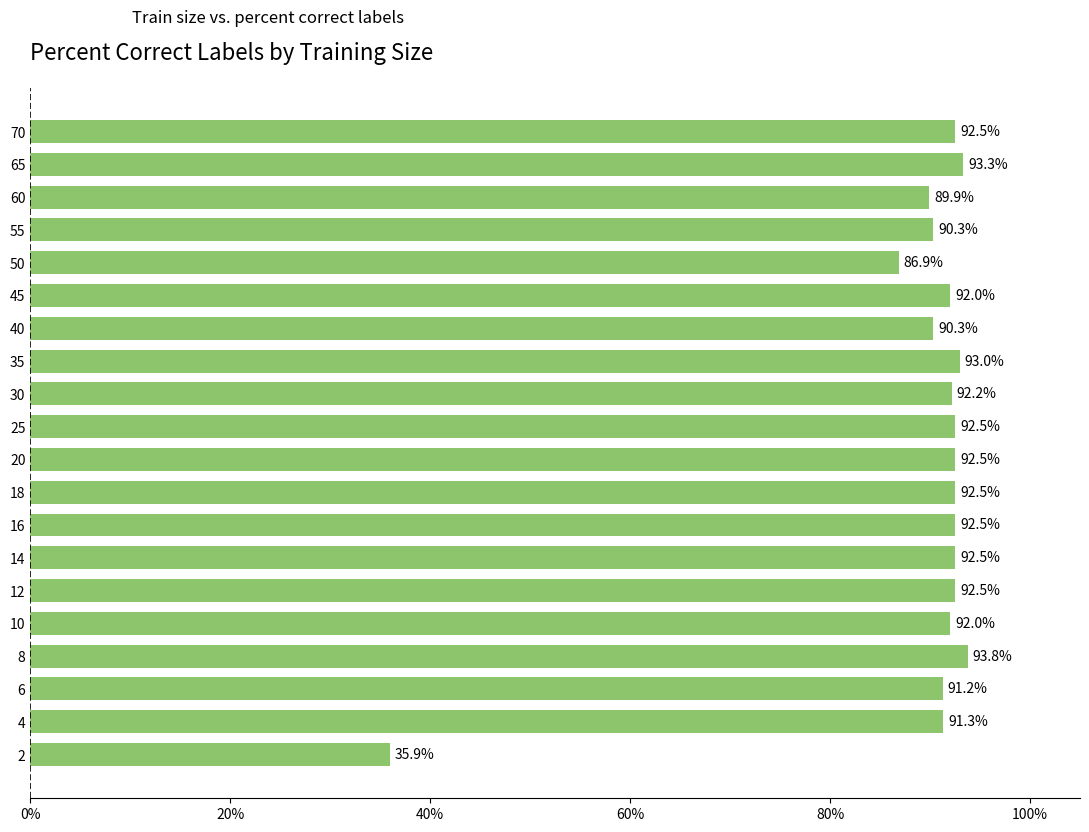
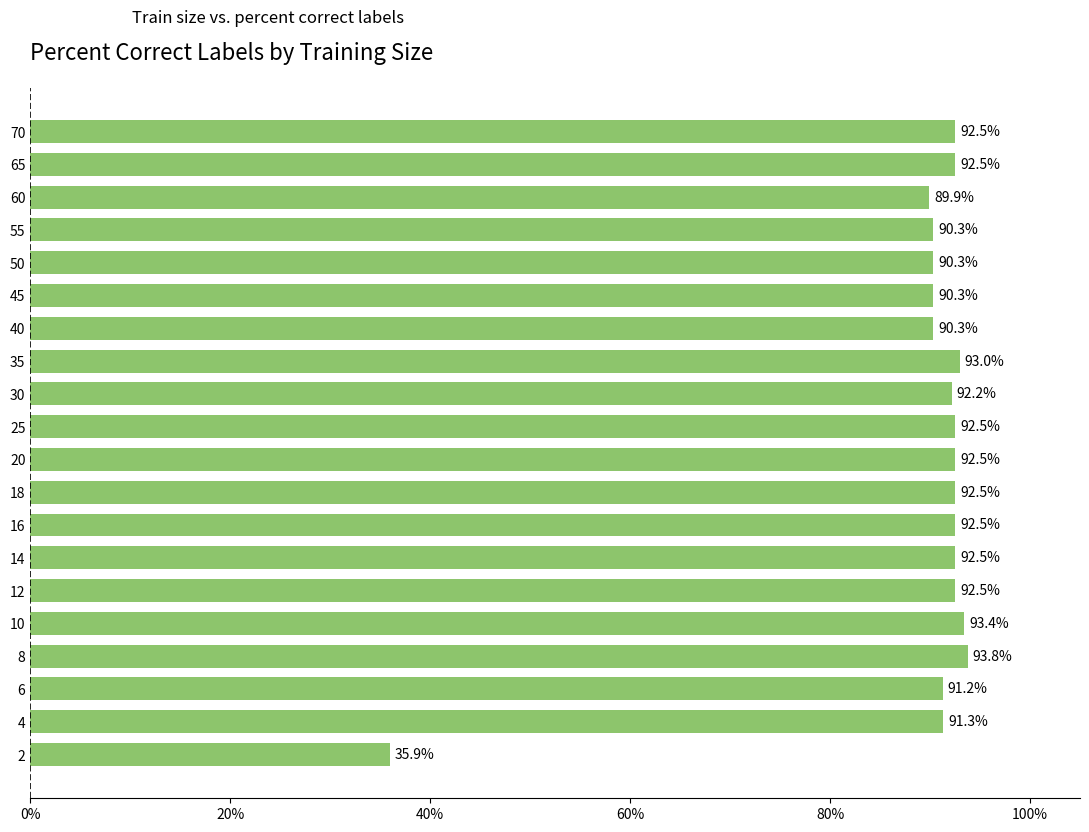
  {
    "70": "92.5%",
-   "65": "93.3%",
+   "65": "92.5%",
    "60": "89.9%",
    "55": "90.3%",
-   "50": "86.9%",
-   "45": "92.0%",
+   "50": "90.3%",
+   "45": "90.3%",
    "40": "90.3%",
    "35": "93.0%",
    "30": "92.2%",
    "25": "92.5%",
    "20": "92.5%",
    "18": "92.5%",
    "16": "92.5%",
    "14": "92.5%",
    "12": "92.5%",
-   "10": "92.0%",
+   "10": "93.4%",
    "8": "93.8%",
    "6": "91.2%",
    "4": "91.3%",
    "2": "35.9%"
  }
